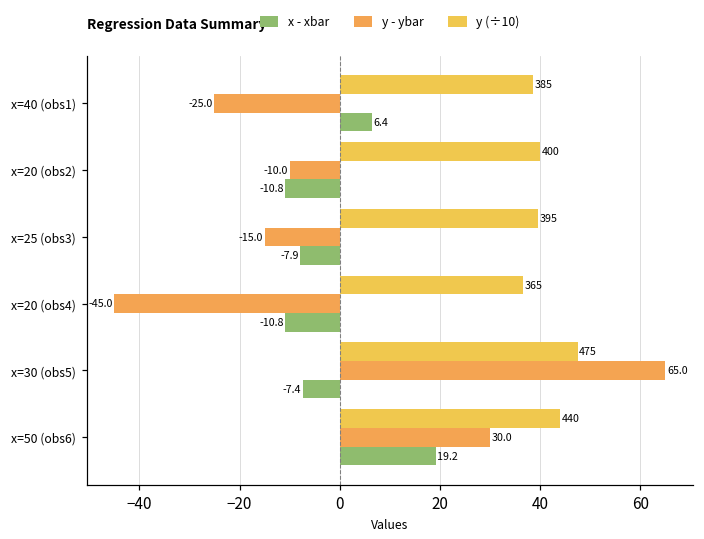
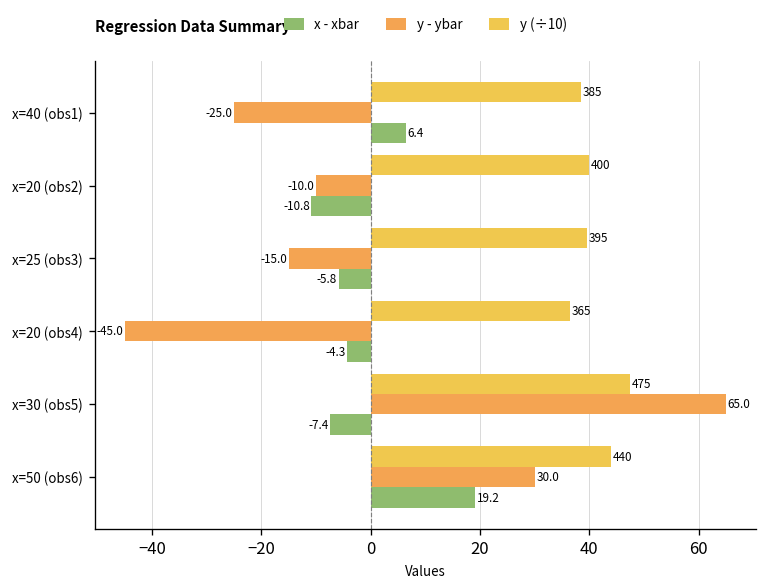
  {
    "x - xbar": {
      "x=40 (obs1)": 6.4,
      "x=20 (obs2)": -10.8,
-     "x=25 (obs3)": -7.9,
-     "x=20 (obs4)": -10.8,
+     "x=25 (obs3)": -5.8,
+     "x=20 (obs4)": -4.3,
      "x=30 (obs5)": -7.4,
      "x=50 (obs6)": 19.2
    }
  }
